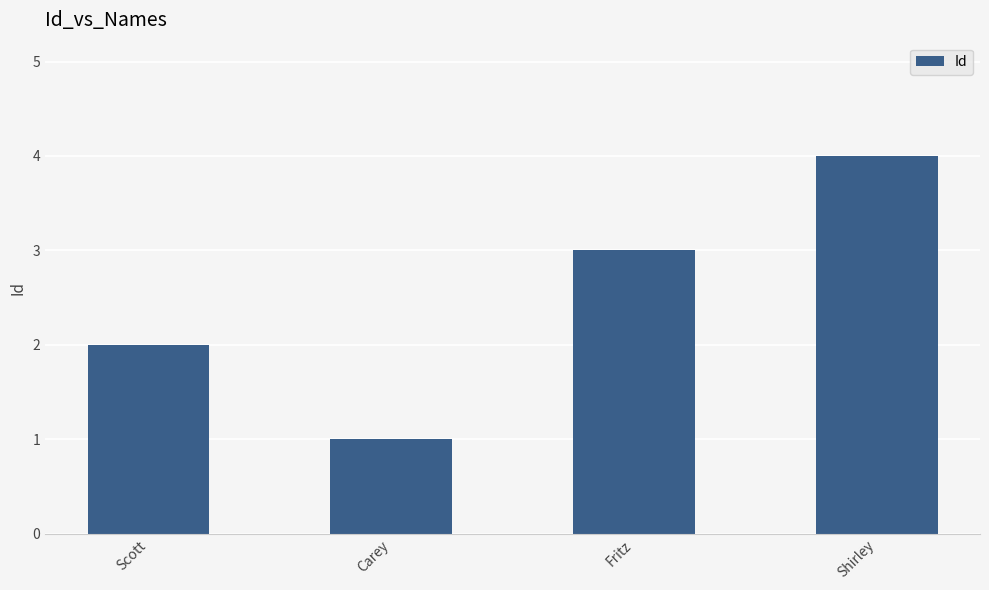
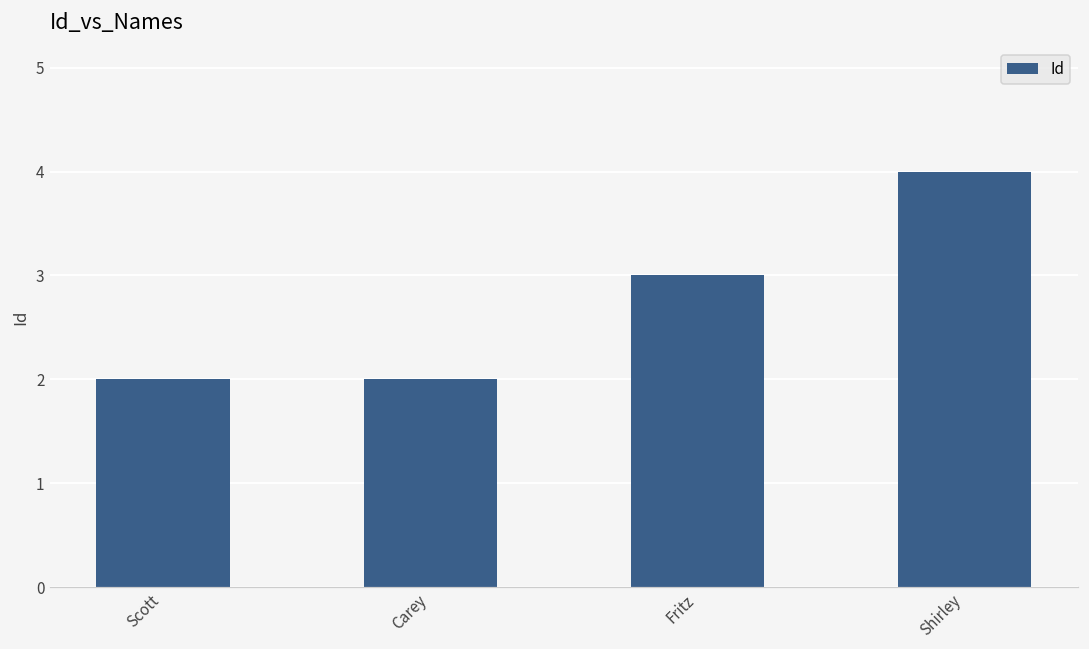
  {
    "Scott": 2,
-   "Carey": 1,
+   "Carey": 2,
    "Fritz": 3,
    "Shirley": 4
  }
